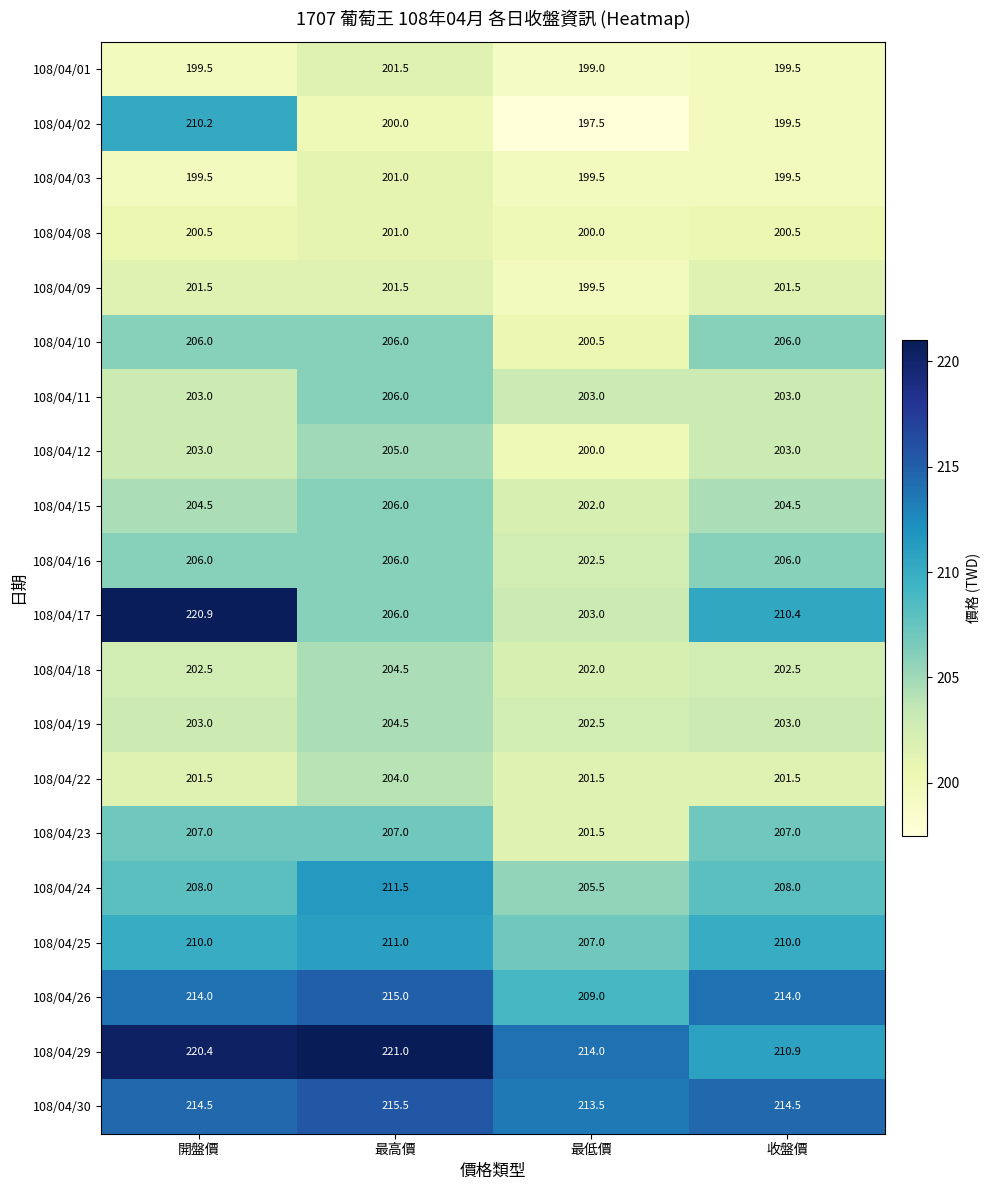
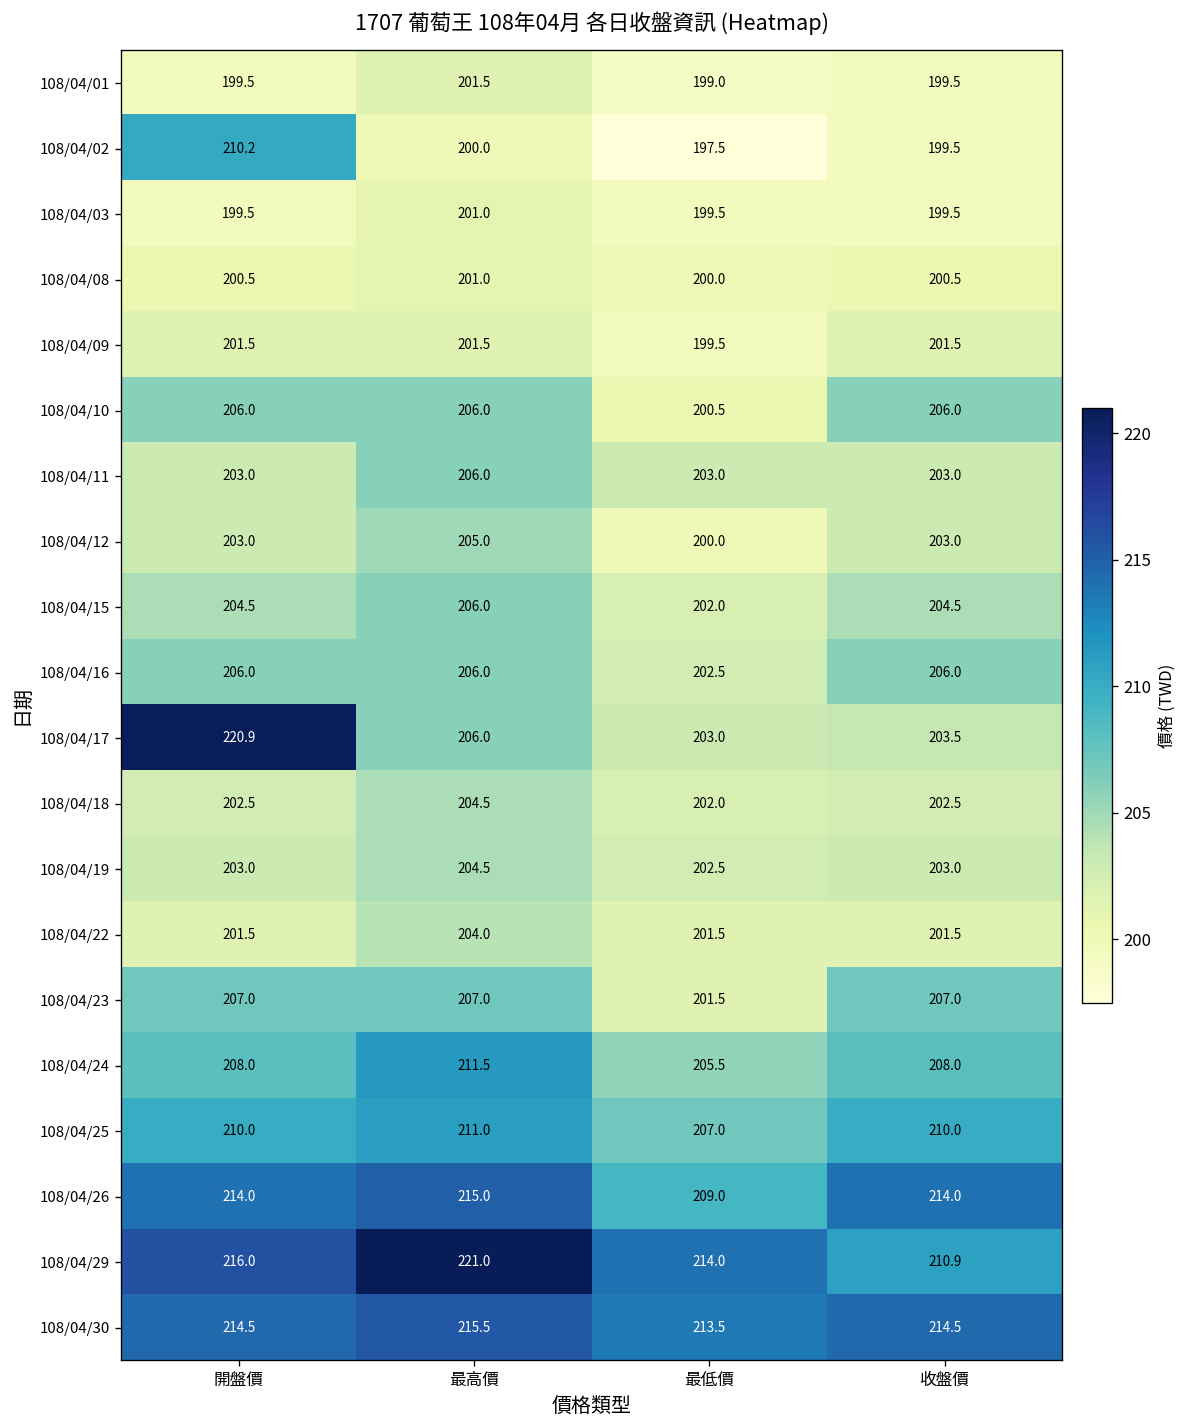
  {
    "108/04/01": {
      "開盤價": 199.5,
      "最高價": 201.5,
      "最低價": 199.0,
      "收盤價": 199.5
    },
    "108/04/02": {
      "開盤價": 210.2,
      "最高價": 200.0,
      "最低價": 197.5,
      "收盤價": 199.5
    },
    "108/04/03": {
      "開盤價": 199.5,
      "最高價": 201.0,
      "最低價": 199.5,
      "收盤價": 199.5
    },
    "108/04/08": {
      "開盤價": 200.5,
      "最高價": 201.0,
      "最低價": 200.0,
      "收盤價": 200.5
    },
    "108/04/09": {
      "開盤價": 201.5,
      "最高價": 201.5,
      "最低價": 199.5,
      "收盤價": 201.5
    },
    "108/04/10": {
      "開盤價": 206.0,
      "最高價": 206.0,
      "最低價": 200.5,
      "收盤價": 206.0
    },
    "108/04/11": {
      "開盤價": 203.0,
      "最高價": 206.0,
      "最低價": 203.0,
      "收盤價": 203.0
    },
    "108/04/12": {
      "開盤價": 203.0,
      "最高價": 205.0,
      "最低價": 200.0,
      "收盤價": 203.0
    },
    "108/04/15": {
      "開盤價": 204.5,
      "最高價": 206.0,
      "最低價": 202.0,
      "收盤價": 204.5
    },
    "108/04/16": {
      "開盤價": 206.0,
      "最高價": 206.0,
      "最低價": 202.5,
      "收盤價": 206.0
    },
    "108/04/17": {
      "開盤價": 220.9,
      "最高價": 206.0,
      "最低價": 203.0,
-     "收盤價": 210.4
+     "收盤價": 203.5
    },
    "108/04/18": {
      "開盤價": 202.5,
      "最高價": 204.5,
      "最低價": 202.0,
      "收盤價": 202.5
    },
    "108/04/19": {
      "開盤價": 203.0,
      "最高價": 204.5,
      "最低價": 202.5,
      "收盤價": 203.0
    },
    "108/04/22": {
      "開盤價": 201.5,
      "最高價": 204.0,
      "最低價": 201.5,
      "收盤價": 201.5
    },
    "108/04/23": {
      "開盤價": 207.0,
      "最高價": 207.0,
      "最低價": 201.5,
      "收盤價": 207.0
    },
    "108/04/24": {
      "開盤價": 208.0,
      "最高價": 211.5,
      "最低價": 205.5,
      "收盤價": 208.0
    },
    "108/04/25": {
      "開盤價": 210.0,
      "最高價": 211.0,
      "最低價": 207.0,
      "收盤價": 210.0
    },
    "108/04/26": {
      "開盤價": 214.0,
      "最高價": 215.0,
      "最低價": 209.0,
      "收盤價": 214.0
    },
    "108/04/29": {
-     "開盤價": 220.4,
+     "開盤價": 216.0,
      "最高價": 221.0,
      "最低價": 214.0,
      "收盤價": 210.9
    },
    "108/04/30": {
      "開盤價": 214.5,
      "最高價": 215.5,
      "最低價": 213.5,
      "收盤價": 214.5
    }
  }
